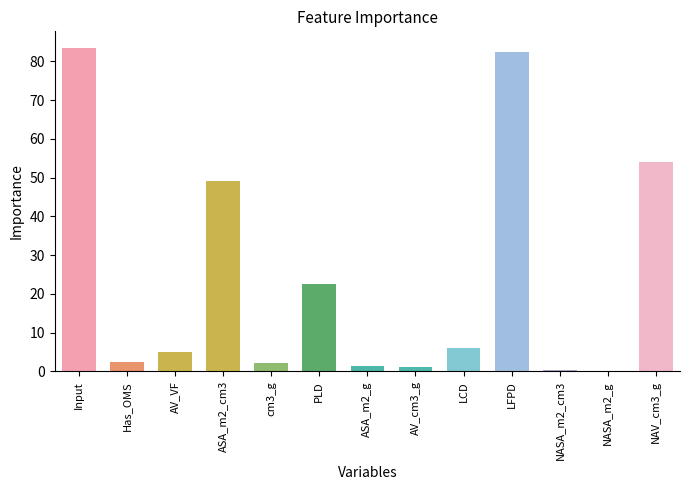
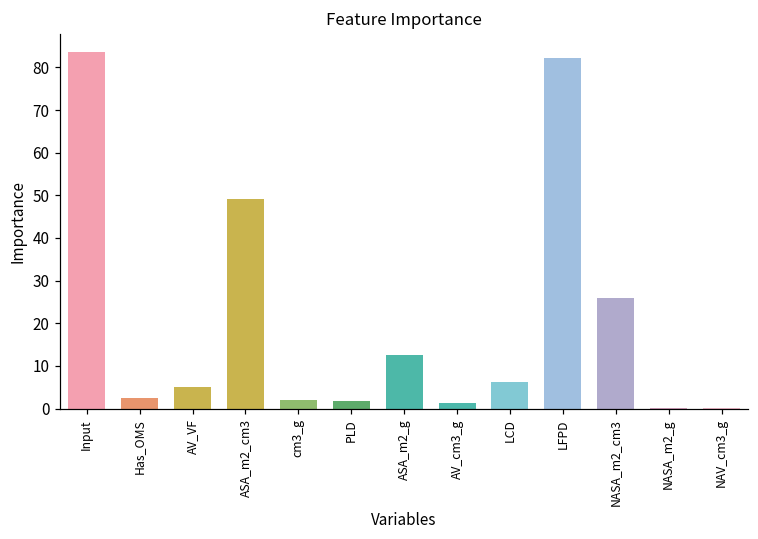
  {
    "Input": 84,
    "Has_OMS": 2,
    "AV_VF": 5,
    "ASA_m2_cm3": 49,
    "cm3_g": 2,
-   "PLD": 22,
-   "ASA_m2_g": 2,
+   "PLD": 2,
+   "ASA_m2_g": 13,
    "AV_cm3_g": 1,
    "LCD": 6,
    "LFPD": 82,
-   "NASA_m2_cm3": 0,
-   "NAV_cm3_g": 54
+   "NASA_m2_cm3": 26,
+   "NAV_cm3_g": 0
  }
